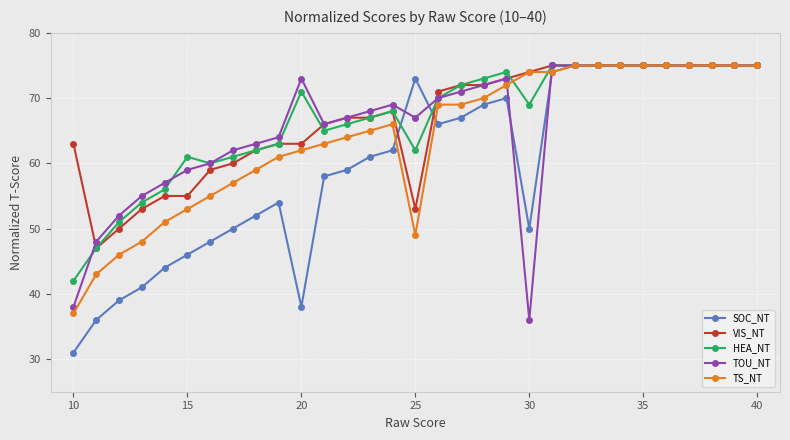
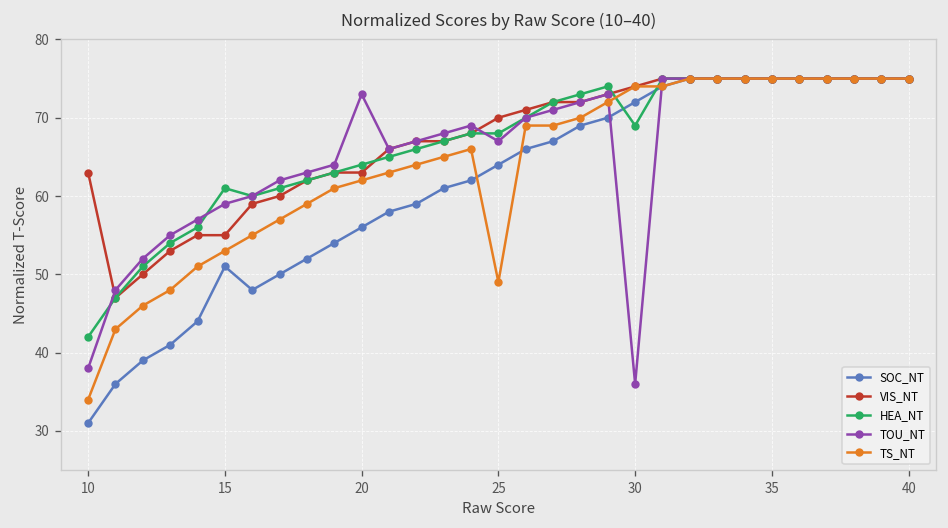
  {
    "SOC_NT": {
      "10": 31,
-     "15": 46,
-     "20": 38,
-     "25": 73,
-     "30": 50
+     "15": 51,
+     "20": 56,
+     "25": 64,
+     "30": 72
    },
    "VIS_NT": {
      "10": 63,
      "15": 55,
      "20": 63,
-     "25": 53
+     "25": 70
    },
    "HEA_NT": {
      "10": 42,
      "15": 61,
-     "20": 71,
-     "25": 62,
+     "20": 64,
+     "25": 68,
      "30": 69
    },
    "TOU_NT": {
      "10": 38,
      "15": 59,
      "20": 73,
      "25": 67,
      "30": 36
    },
    "TS_NT": {
-     "10": 37,
+     "10": 34,
      "15": 53,
      "20": 62,
      "25": 49
    }
  }
